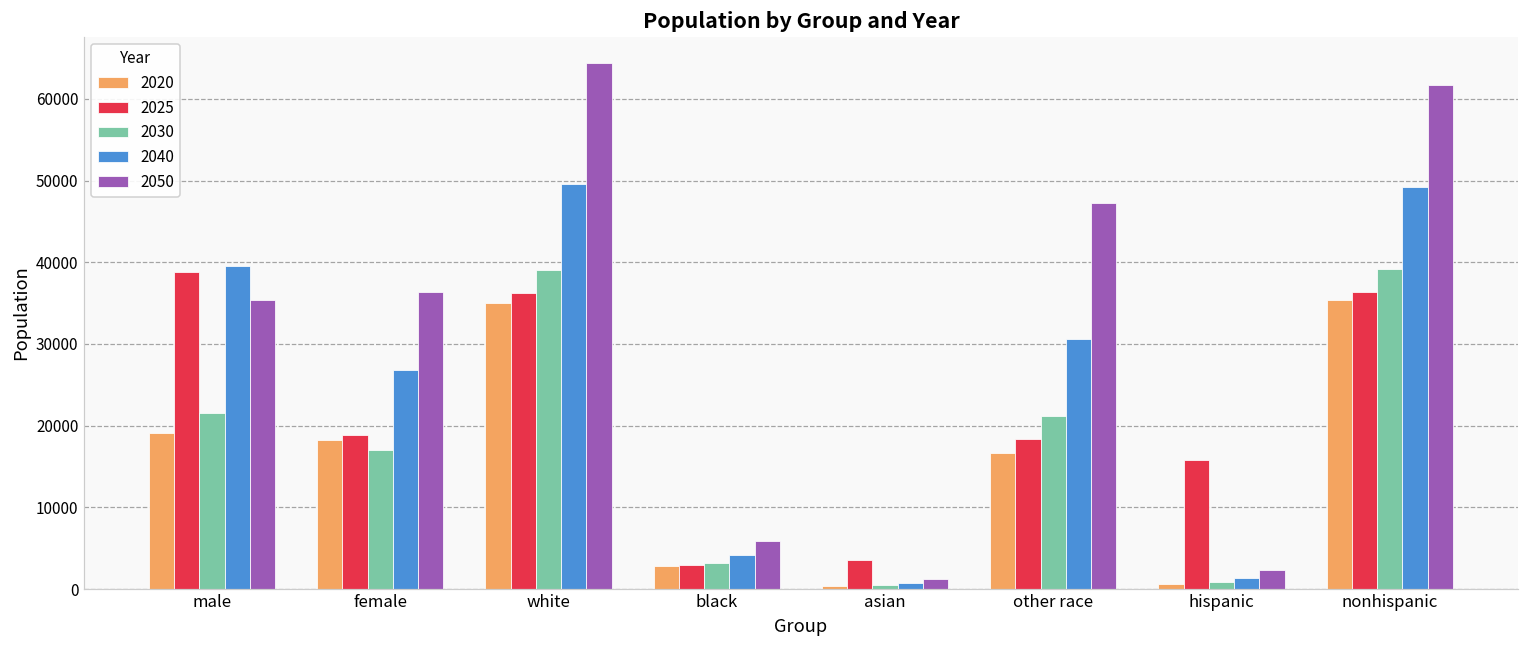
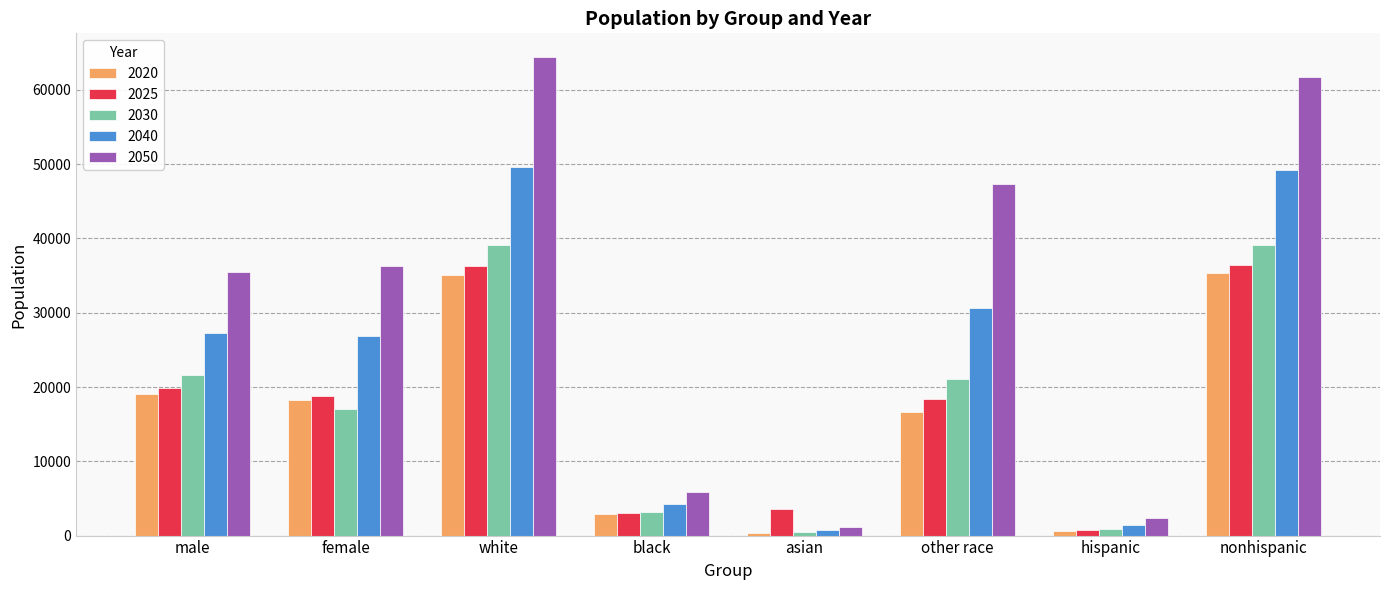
  {
    "2020": {
      "male": 19000,
      "female": 18000,
      "white": 35000,
      "black": 3000,
      "asian": 0,
      "other race": 17000,
      "hispanic": 1000,
      "nonhispanic": 35000
    },
    "2025": {
-     "male": 39000,
+     "male": 20000,
      "female": 19000,
      "white": 36000,
      "black": 3000,
      "asian": 4000,
      "other race": 18000,
-     "hispanic": 16000,
+     "hispanic": 1000,
      "nonhispanic": 36000
    },
    "2030": {
      "male": 22000,
      "female": 17000,
      "white": 39000,
      "black": 3000,
      "asian": 1000,
      "other race": 21000,
      "hispanic": 1000,
      "nonhispanic": 39000
    },
    "2040": {
-     "male": 39000,
+     "male": 27000,
      "female": 27000,
      "white": 50000,
      "black": 4000,
      "asian": 1000,
      "other race": 31000,
      "hispanic": 1000,
      "nonhispanic": 49000
    },
    "2050": {
      "male": 35000,
      "female": 36000,
      "white": 64000,
      "black": 6000,
      "asian": 1000,
      "other race": 47000,
      "hispanic": 2000,
      "nonhispanic": 62000
    }
  }
